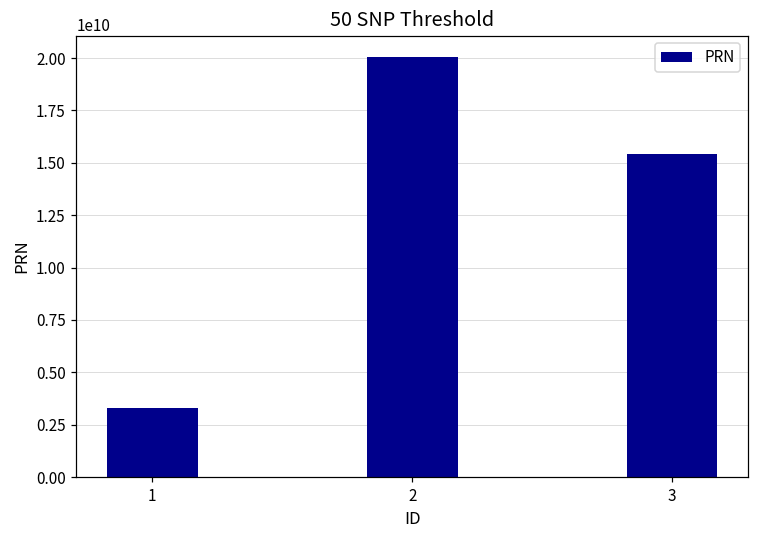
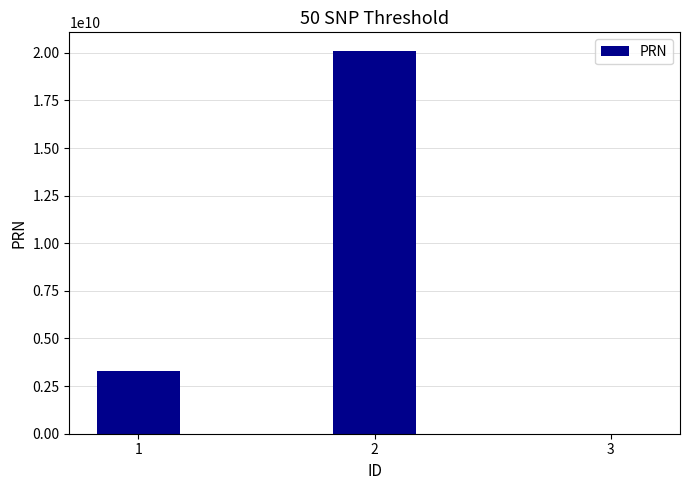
  {
    "1": 3300000000,
    "2": 20100000000,
-   "3": 15400000000
+   "3": 0
  }
